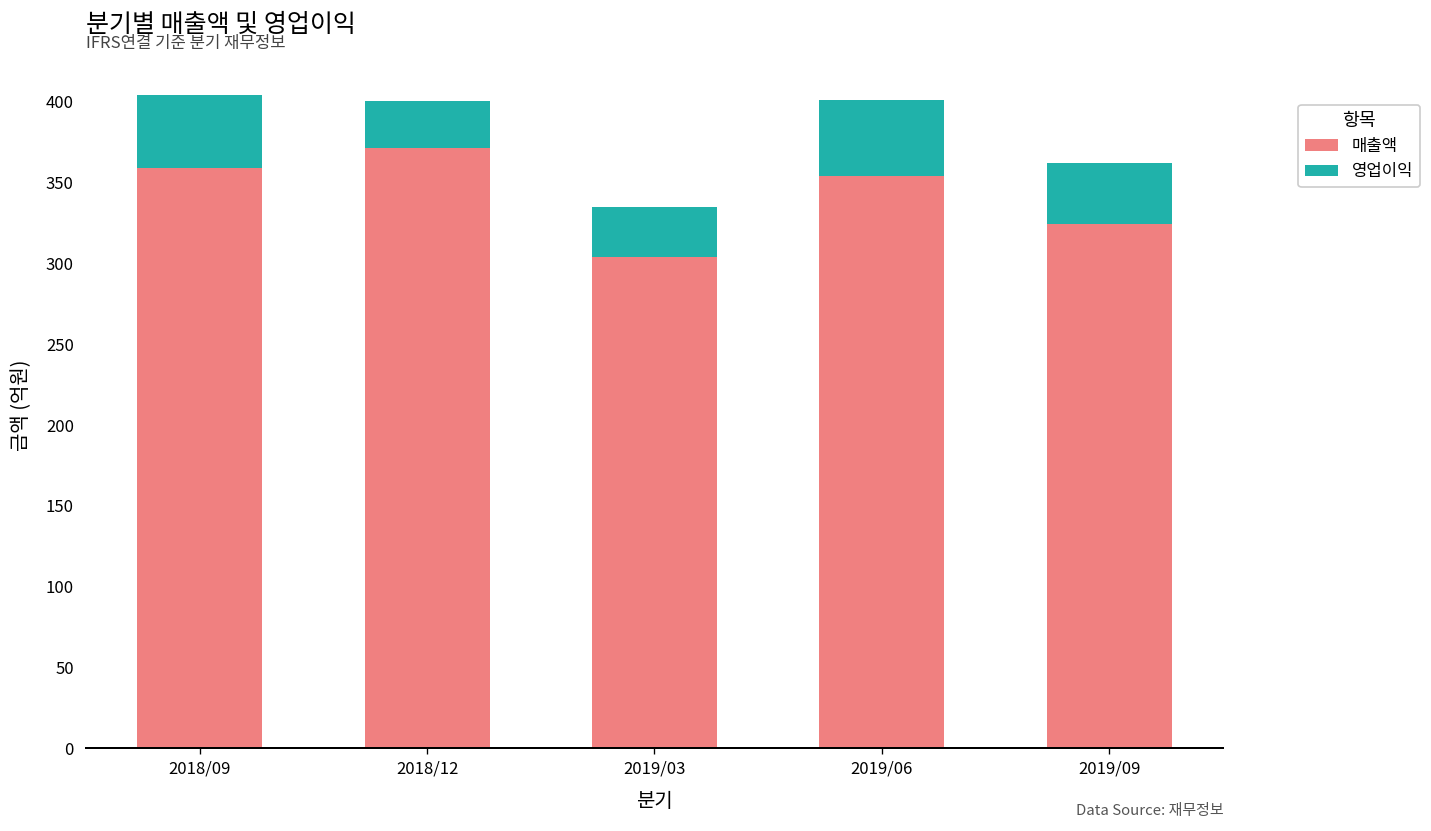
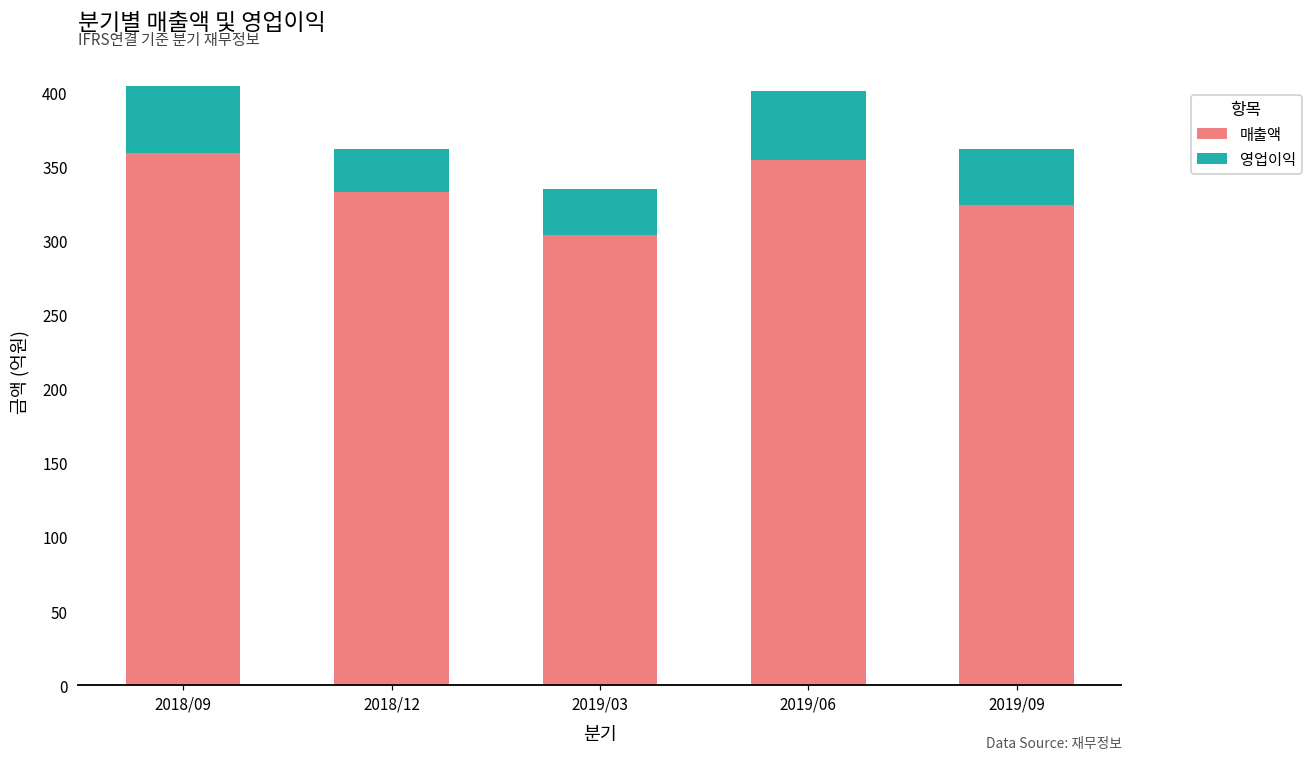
  {
    "매출액": {
      "2018/09": 359,
-     "2018/12": 371,
+     "2018/12": 333,
      "2019/03": 304,
      "2019/06": 354,
      "2019/09": 324
    },
    "영업이익": {
      "2018/09": 45,
      "2018/12": 29,
      "2019/03": 31,
      "2019/06": 47,
      "2019/09": 38
    }
  }
